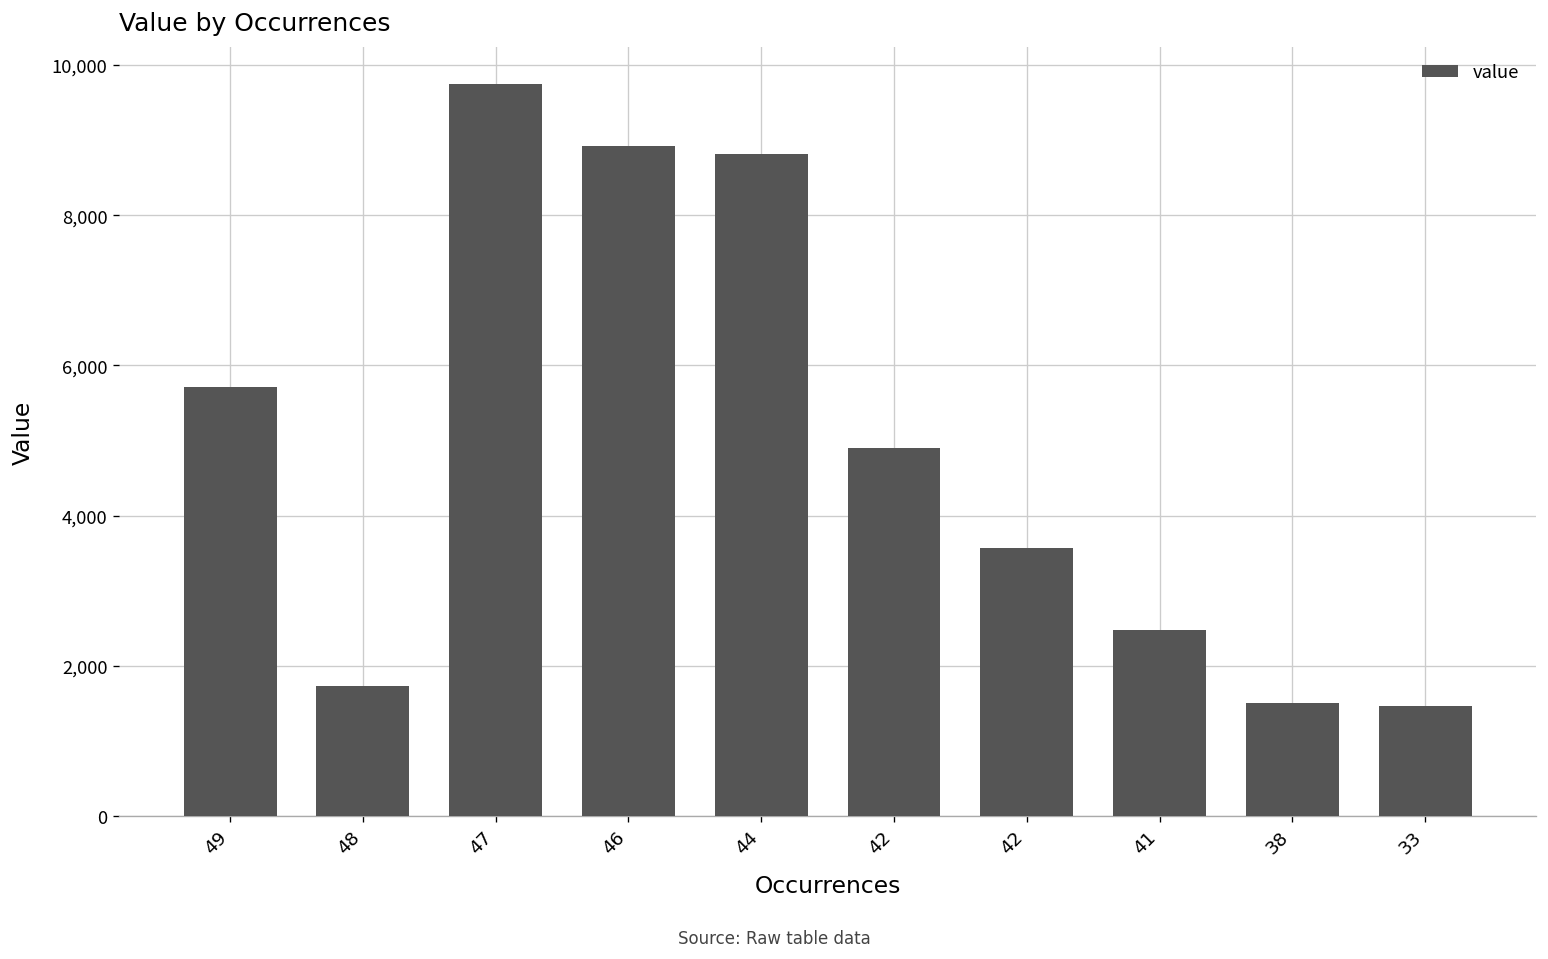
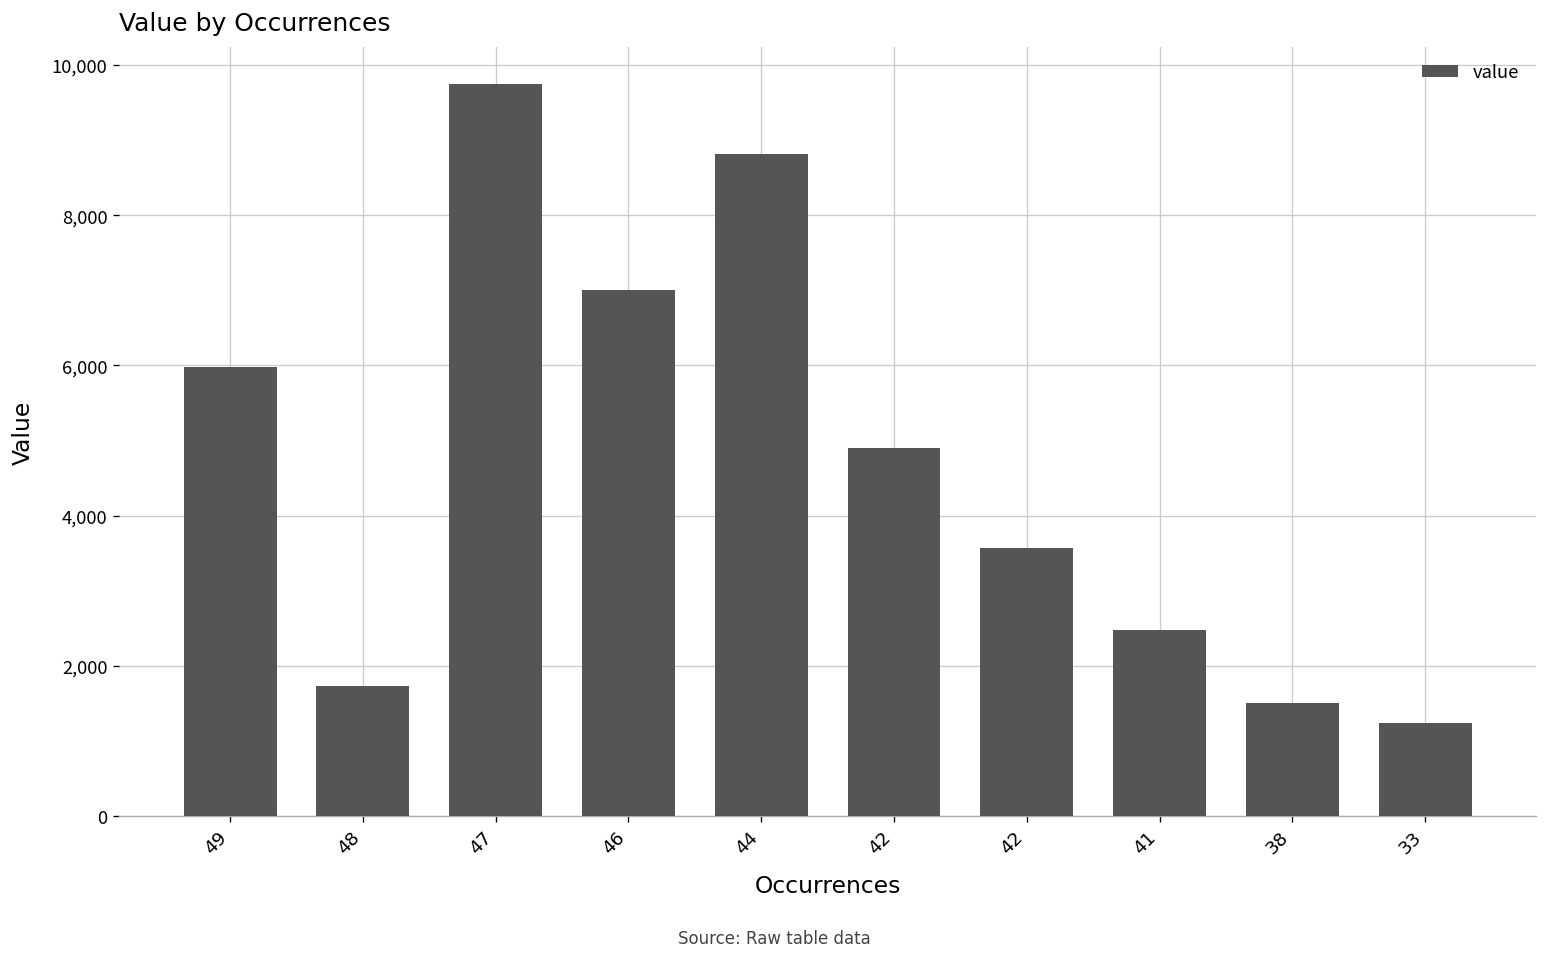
  {
-   "49": "5,700",
+   "49": "6,000",
    "48": "1,700",
    "47": "9,800",
-   "46": "8,900",
+   "46": "7,000",
    "44": "8,800",
    "41": "2,500",
    "38": "1,500",
-   "33": "1,500"
+   "33": "1,200"
  }
